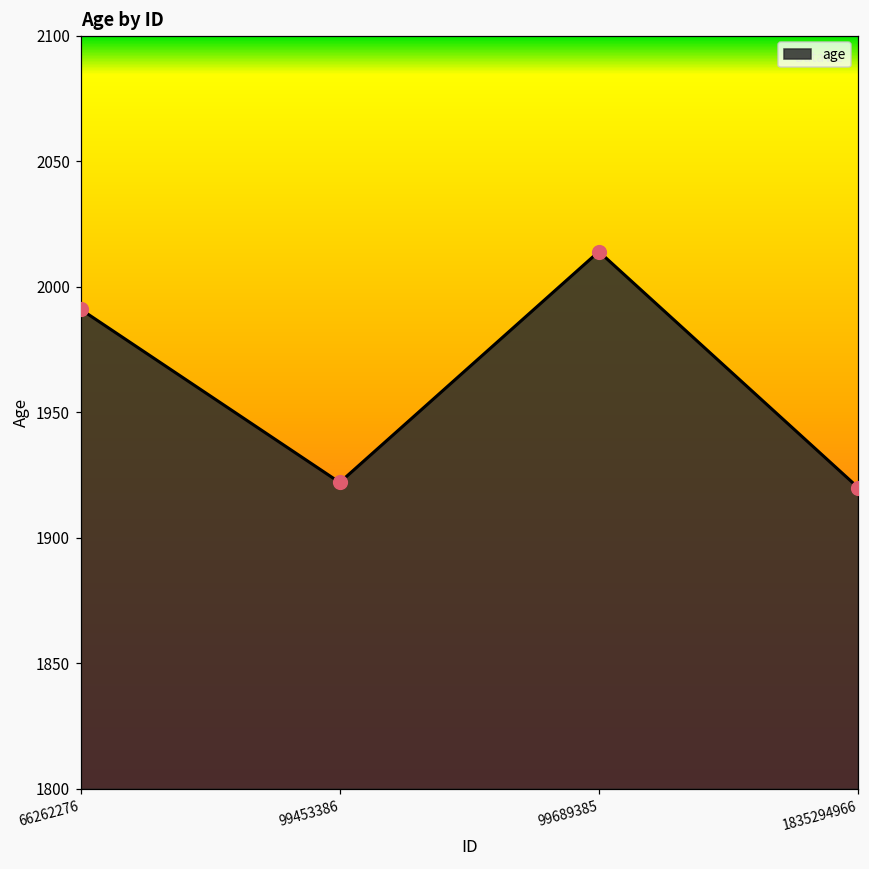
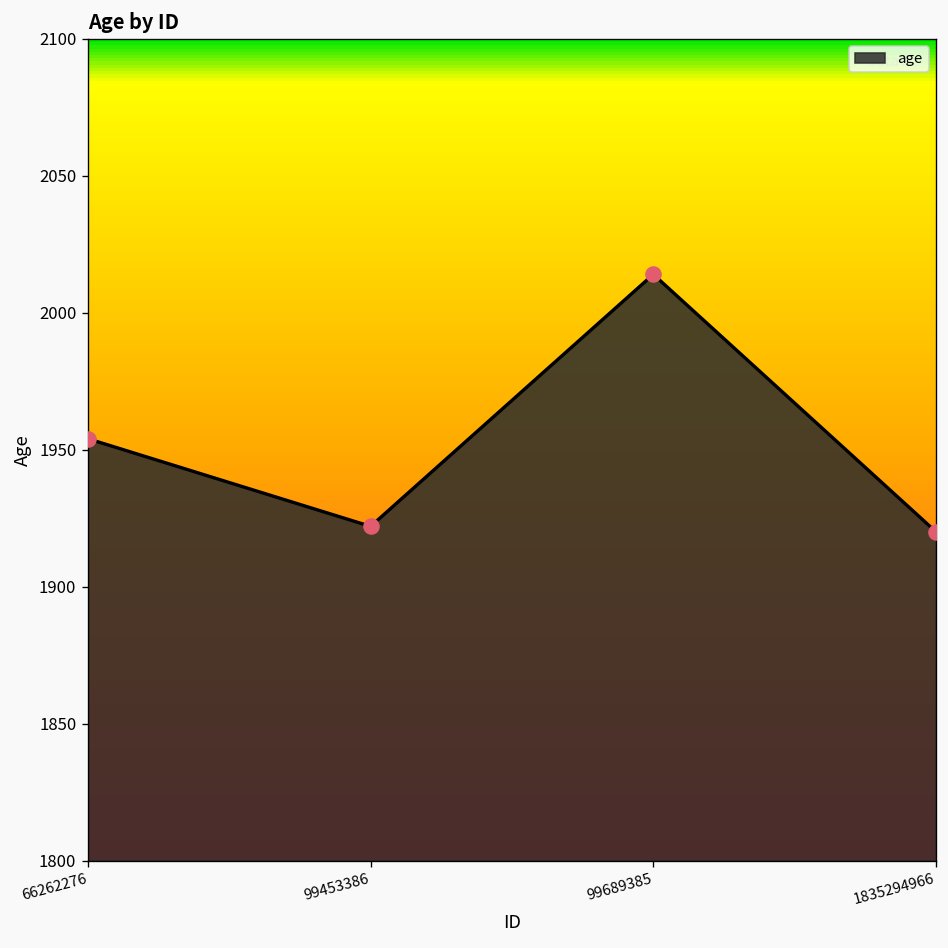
  {
-   "66262276": 1991,
+   "66262276": 1954,
    "99453386": 1922,
    "99689385": 2014,
    "1835294966": 1920
  }
